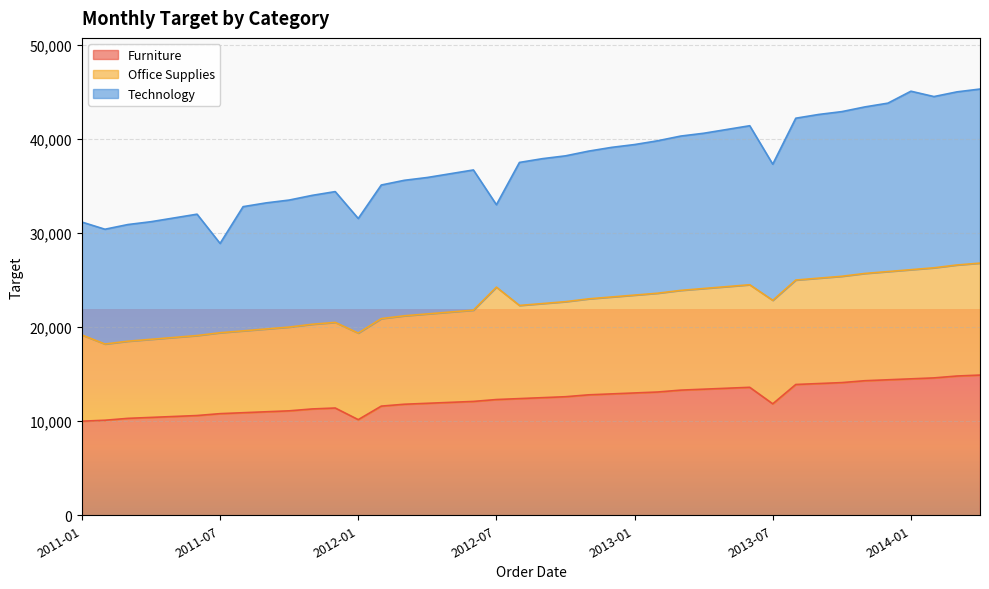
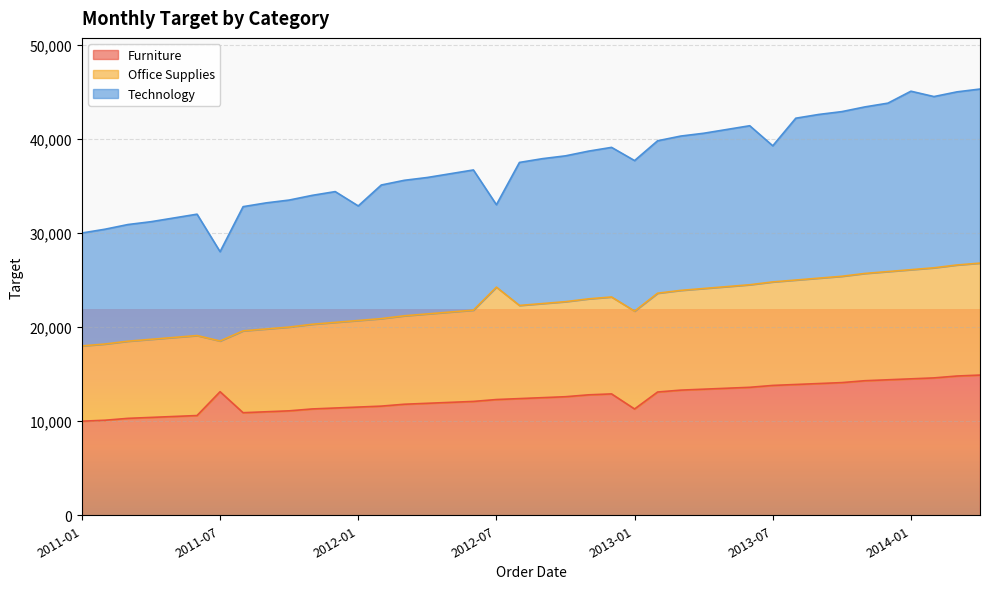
  {
    "Furniture": {
      "2011-01": "10,000",
-     "2011-07": "11,000",
-     "2012-01": "10,000",
+     "2011-07": "13,000",
+     "2012-01": "12,000",
      "2012-07": "12,000",
-     "2013-01": "13,000",
-     "2013-07": "12,000",
+     "2013-01": "11,000",
+     "2013-07": "14,000",
      "2014-01": "15,000"
    },
    "Office Supplies": {
-     "2011-01": "9,000",
-     "2011-07": "9,000",
+     "2011-01": "8,000",
+     "2011-07": "5,000",
      "2012-01": "9,000",
      "2012-07": "12,000",
      "2013-01": "10,000",
      "2013-07": "11,000",
      "2014-01": "12,000"
    },
    "Technology": {
      "2011-01": "12,000",
      "2011-07": "9,000",
      "2012-01": "12,000",
      "2012-07": "9,000",
      "2013-01": "16,000",
      "2013-07": "14,000",
      "2014-01": "19,000"
    }
  }
